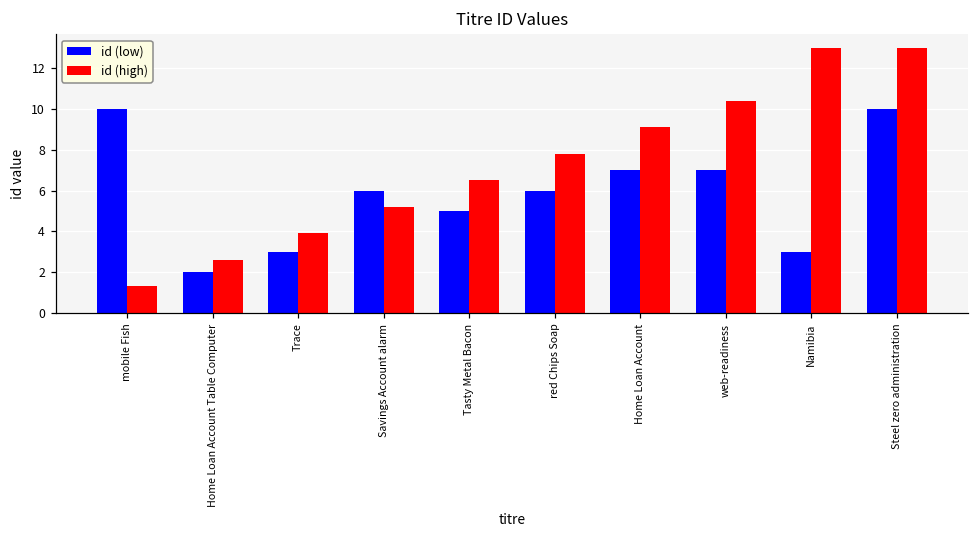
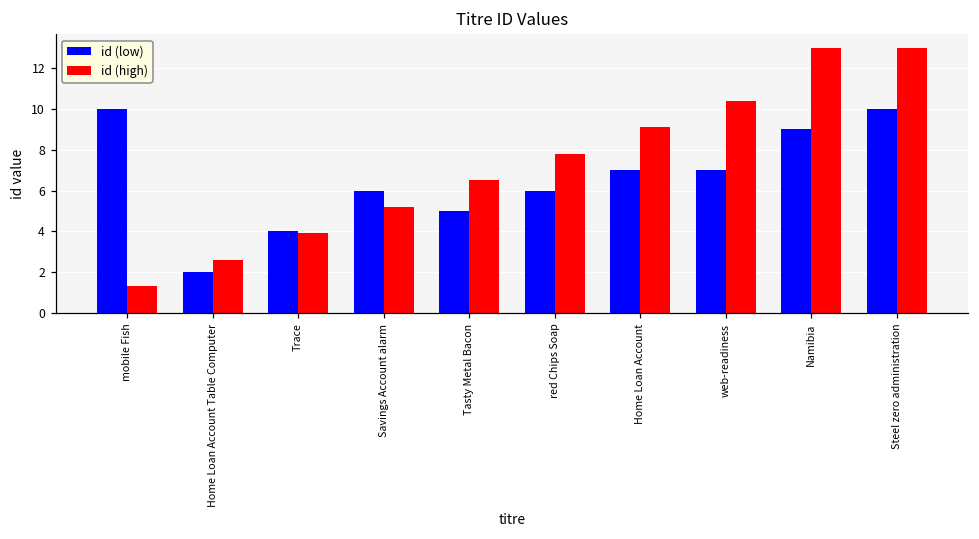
  {
    "id (low)": {
      "mobile Fish": 10,
      "Home Loan Account Table Computer": 2,
-     "Trace": 3,
+     "Trace": 4,
      "Savings Account alarm": 6,
      "Tasty Metal Bacon": 5,
      "red Chips Soap": 6,
      "Home Loan Account": 7,
      "web-readiness": 7,
-     "Namibia": 3,
+     "Namibia": 9,
      "Steel zero administration": 10
    },
    "id (high)": {
      "mobile Fish": 1.3,
      "Home Loan Account Table Computer": 2.6,
      "Trace": 4,
      "Savings Account alarm": 5.2,
      "Tasty Metal Bacon": 6.5,
      "red Chips Soap": 7.8,
      "Home Loan Account": 9,
      "web-readiness": 10.4,
      "Namibia": 13,
      "Steel zero administration": 13
    }
  }
